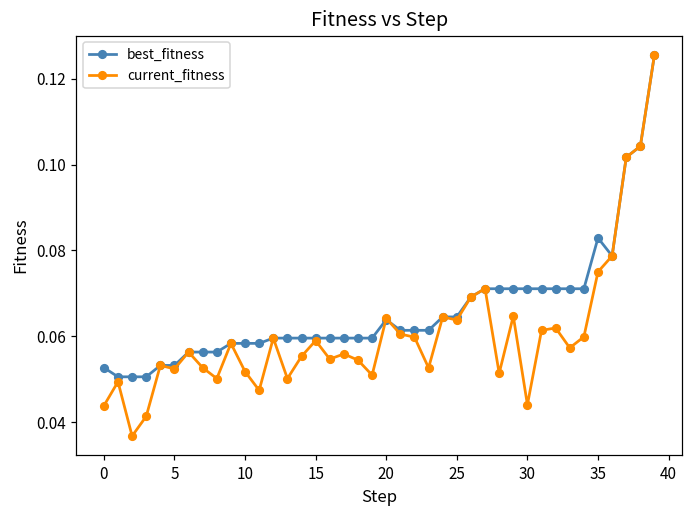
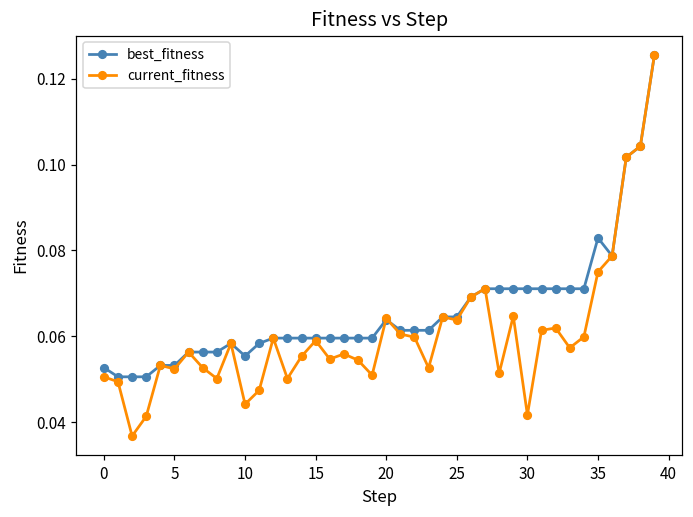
  {
    "best_fitness": {
      "0": 0.053,
      "5": 0.053,
-     "10": 0.058,
+     "10": 0.055,
      "25": 0.065,
      "30": 0.071,
      "35": 0.083
    },
    "current_fitness": {
-     "0": 0.044,
+     "0": 0.051,
      "5": 0.052,
-     "10": 0.052,
+     "10": 0.044,
      "25": 0.064,
-     "30": 0.044,
+     "30": 0.042,
      "35": 0.075
    }
  }
